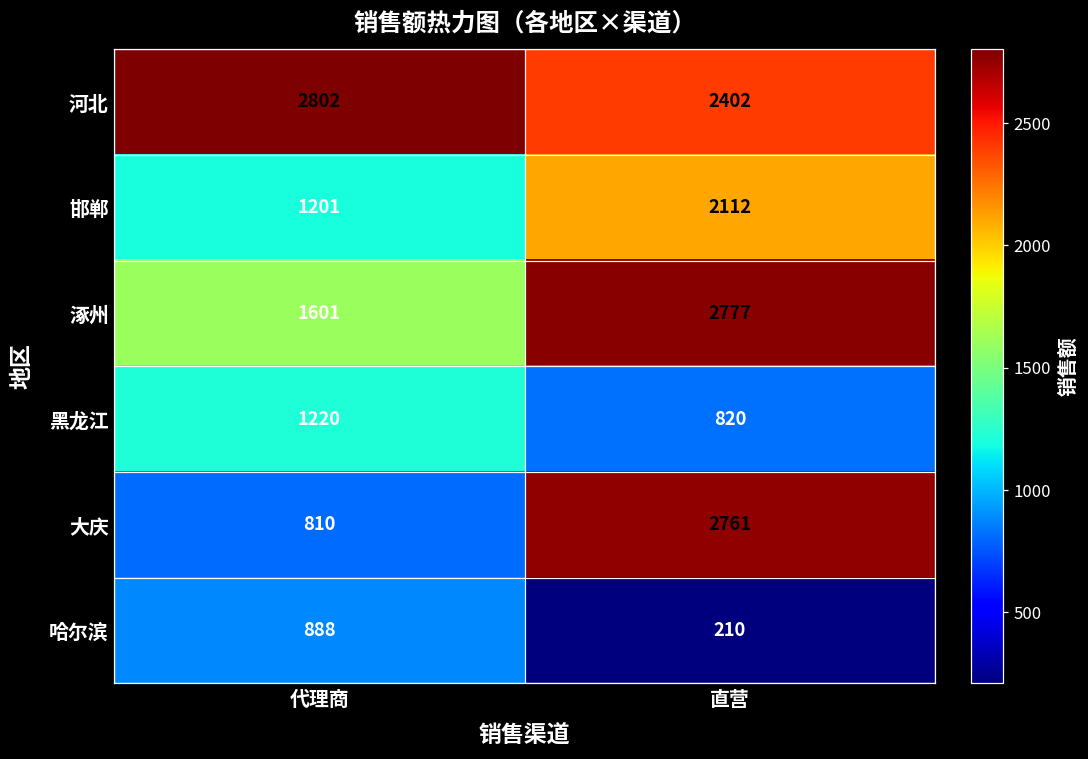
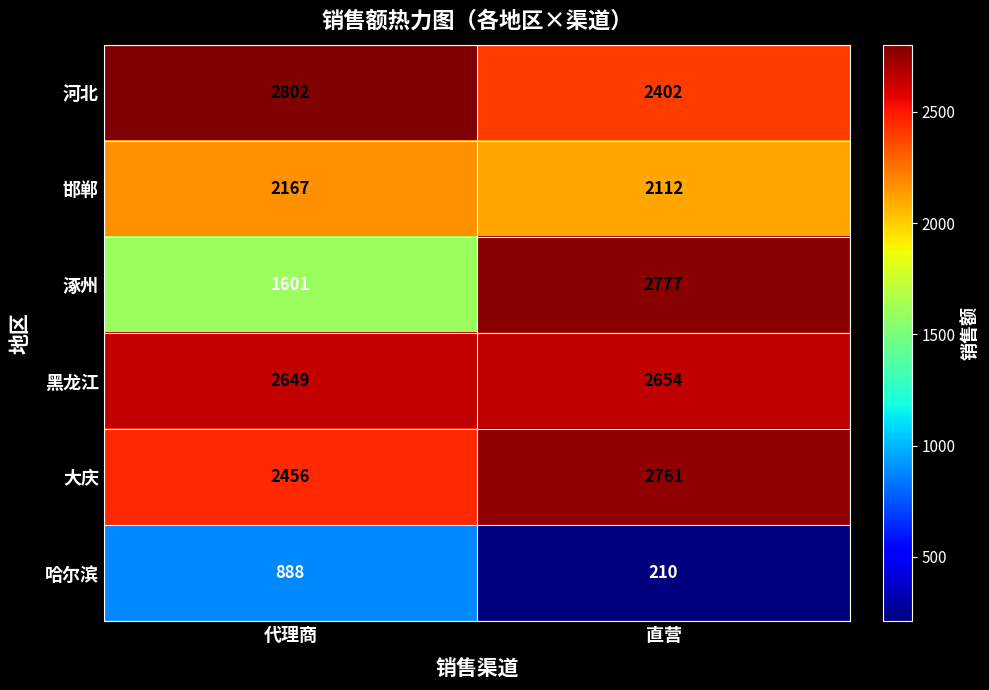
  {
    "河北": {
      "代理商": 2802,
      "直营": 2402
    },
    "邯郸": {
-     "代理商": 1201,
+     "代理商": 2167,
      "直营": 2112
    },
    "涿州": {
      "代理商": 1601,
      "直营": 2777
    },
    "黑龙江": {
-     "代理商": 1220,
-     "直营": 820
+     "代理商": 2649,
+     "直营": 2654
    },
    "大庆": {
-     "代理商": 810,
+     "代理商": 2456,
      "直营": 2761
    },
    "哈尔滨": {
      "代理商": 888,
      "直营": 210
    }
  }
